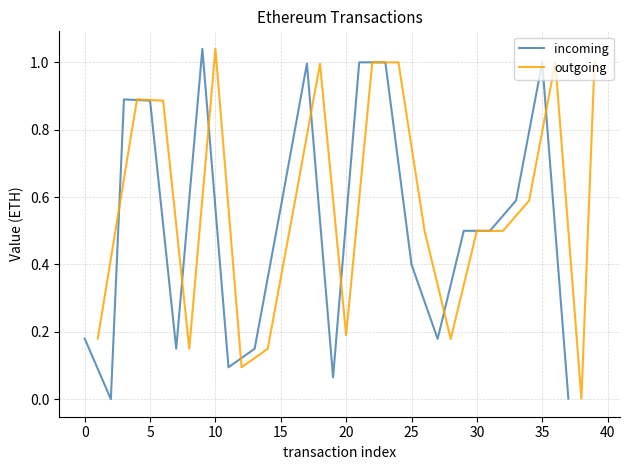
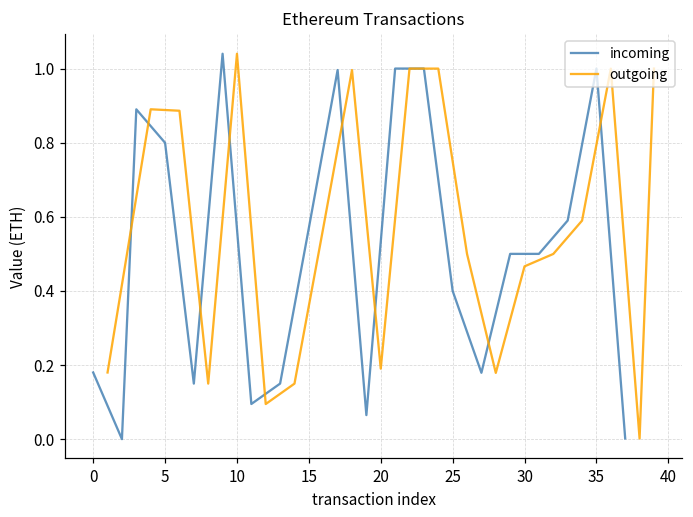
  {
    "incoming": {
      "0": 0.18,
-     "5": 0.89,
+     "5": 0.80,
      "15": 0.57,
      "25": 0.40
    },
    "outgoing": {
      "10": 1.04,
      "20": 0.19,
-     "30": 0.50
+     "30": 0.47
    }
  }
